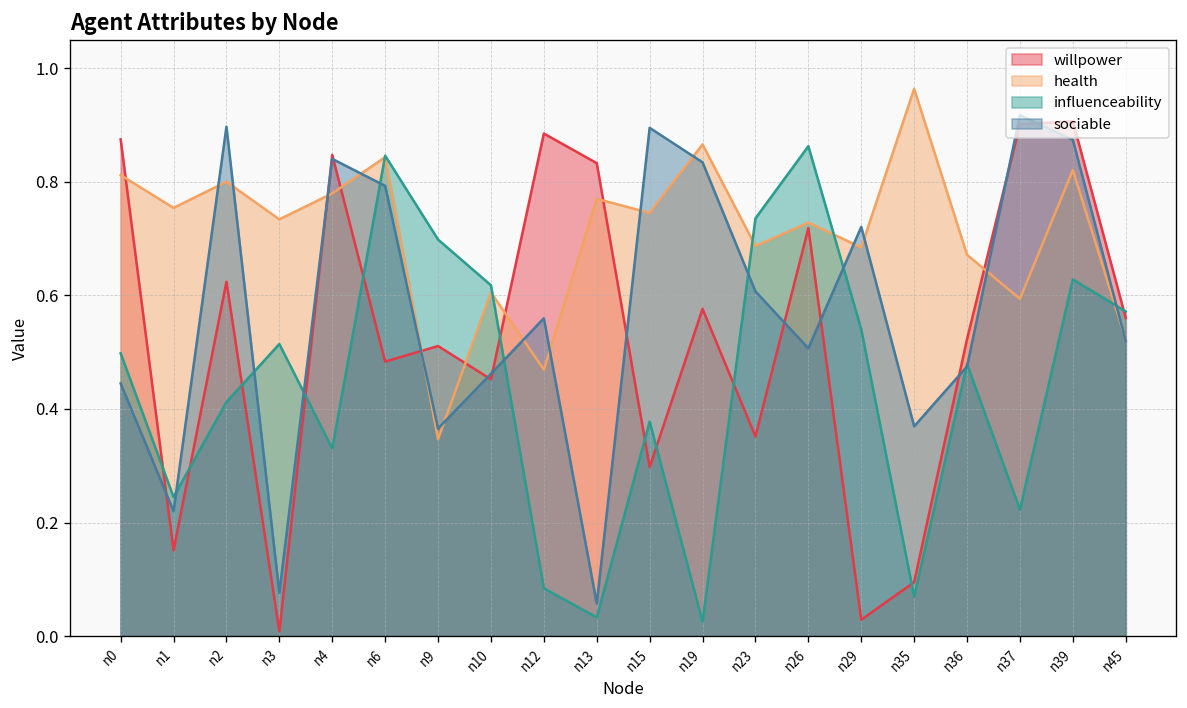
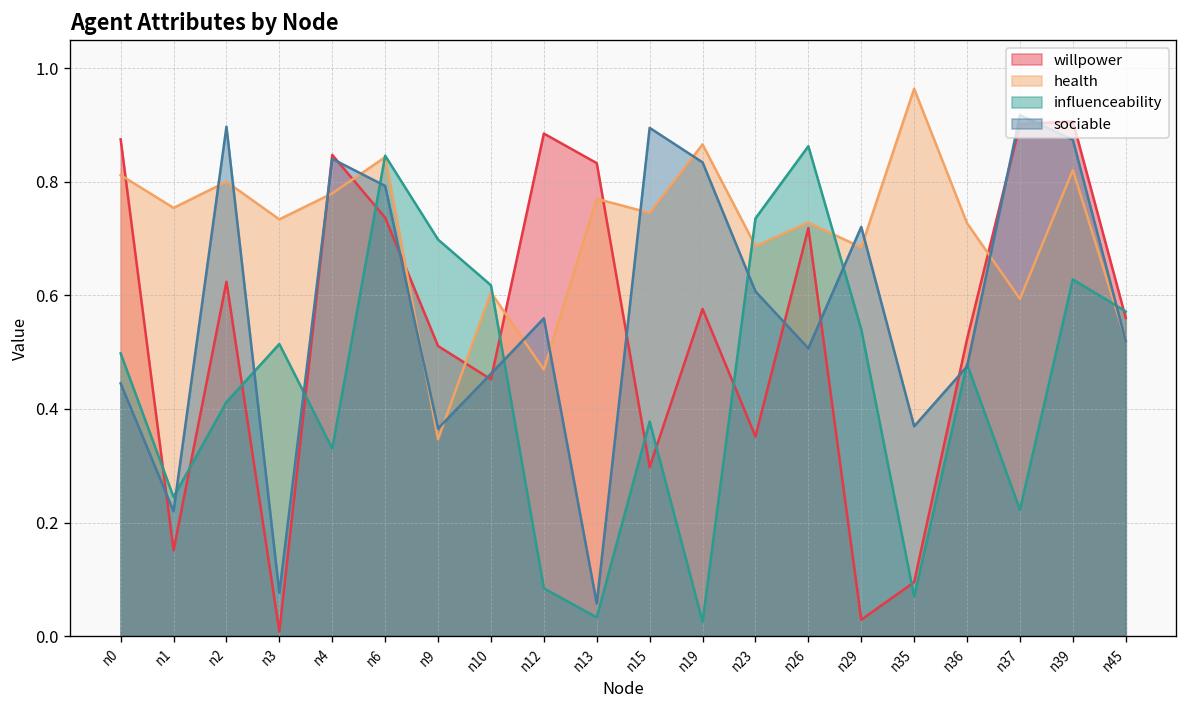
  {
    "willpower": {
      "n0": 0.88,
      "n1": 0.15,
      "n2": 0.62,
      "n3": 0.01,
      "n4": 0.85,
-     "n6": 0.48,
+     "n6": 0.74,
      "n9": 0.51,
      "n10": 0.45,
      "n12": 0.89,
      "n13": 0.83,
      "n15": 0.30,
      "n19": 0.58,
      "n23": 0.35,
      "n26": 0.72,
      "n29": 0.03,
      "n35": 0.09,
      "n36": 0.52,
      "n45": 0.56
    },
    "health": {
      "n0": 0.81,
      "n1": 0.75,
      "n2": 0.80,
      "n3": 0.73,
      "n4": 0.78,
      "n9": 0.35,
      "n10": 0.61,
      "n12": 0.47,
      "n13": 0.77,
      "n15": 0.75,
      "n19": 0.87,
      "n23": 0.69,
      "n26": 0.73,
      "n29": 0.68,
      "n35": 0.96,
-     "n36": 0.67,
+     "n36": 0.73,
      "n37": 0.59,
      "n39": 0.82
    }
  }
